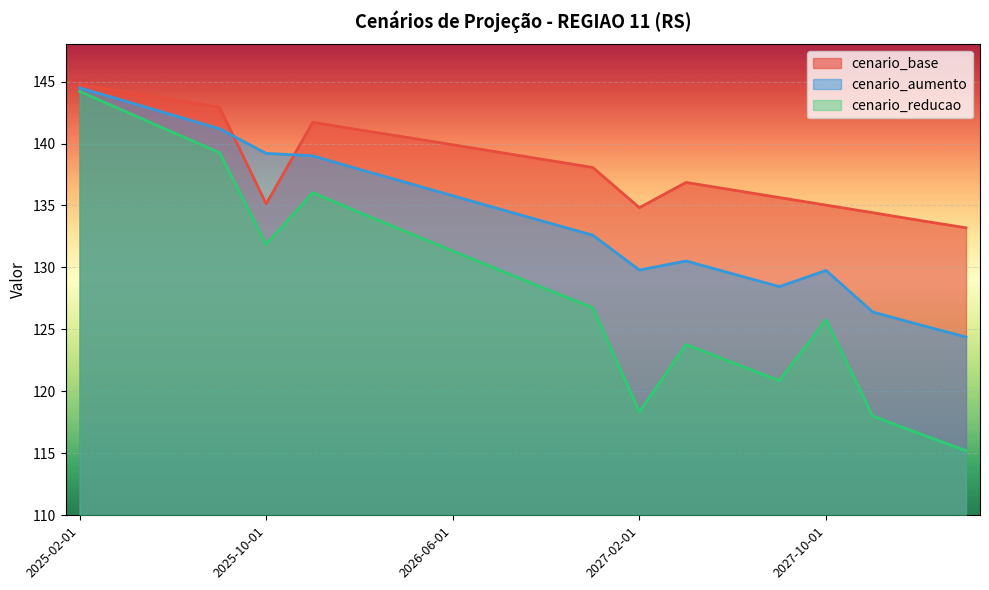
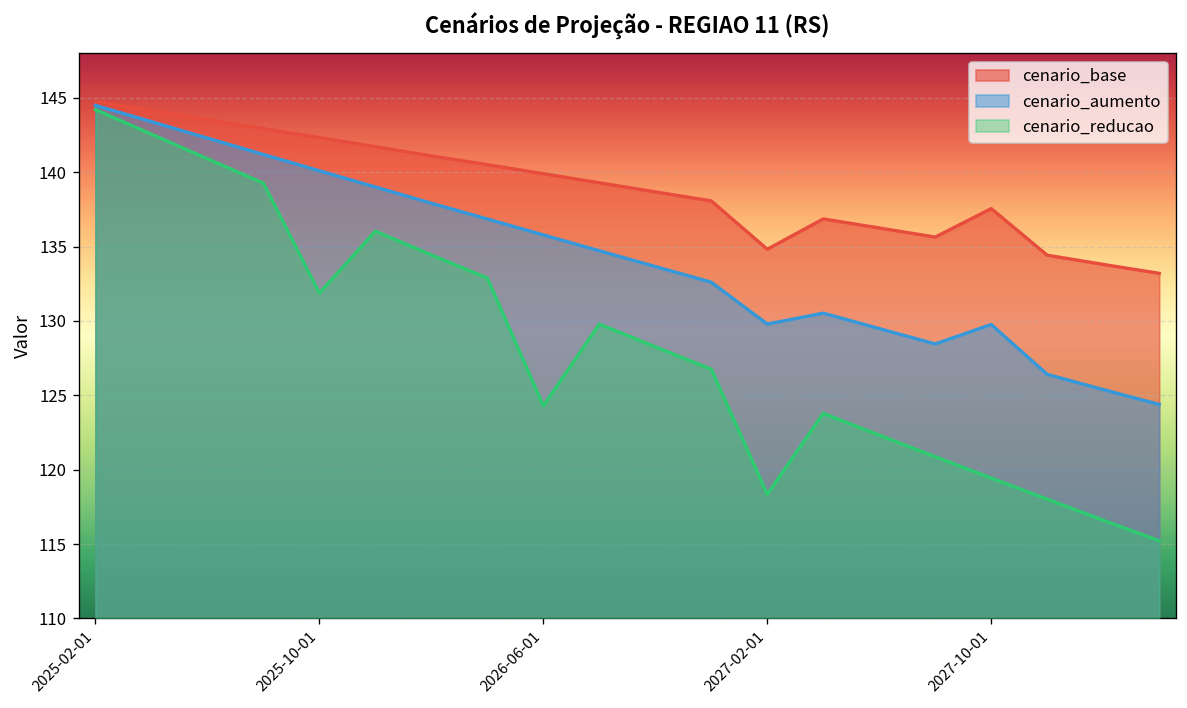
  {
    "cenario_base": {
      "2025-02-01": 144.7,
-     "2025-10-01": 135.1,
+     "2025-10-01": 142.3,
      "2026-06-01": 139.9,
      "2027-02-01": 134.8,
-     "2027-10-01": 135.0
+     "2027-10-01": 137.5
    },
    "cenario_aumento": {
      "2025-02-01": 144.5,
-     "2025-10-01": 139.2,
+     "2025-10-01": 140.1,
      "2026-06-01": 135.8,
      "2027-02-01": 129.8,
      "2027-10-01": 129.8
    },
    "cenario_reducao": {
      "2025-02-01": 144.2,
      "2025-10-01": 131.9,
-     "2026-06-01": 131.3,
+     "2026-06-01": 124.3,
      "2027-02-01": 118.3,
-     "2027-10-01": 125.8
+     "2027-10-01": 119.4
    }
  }
